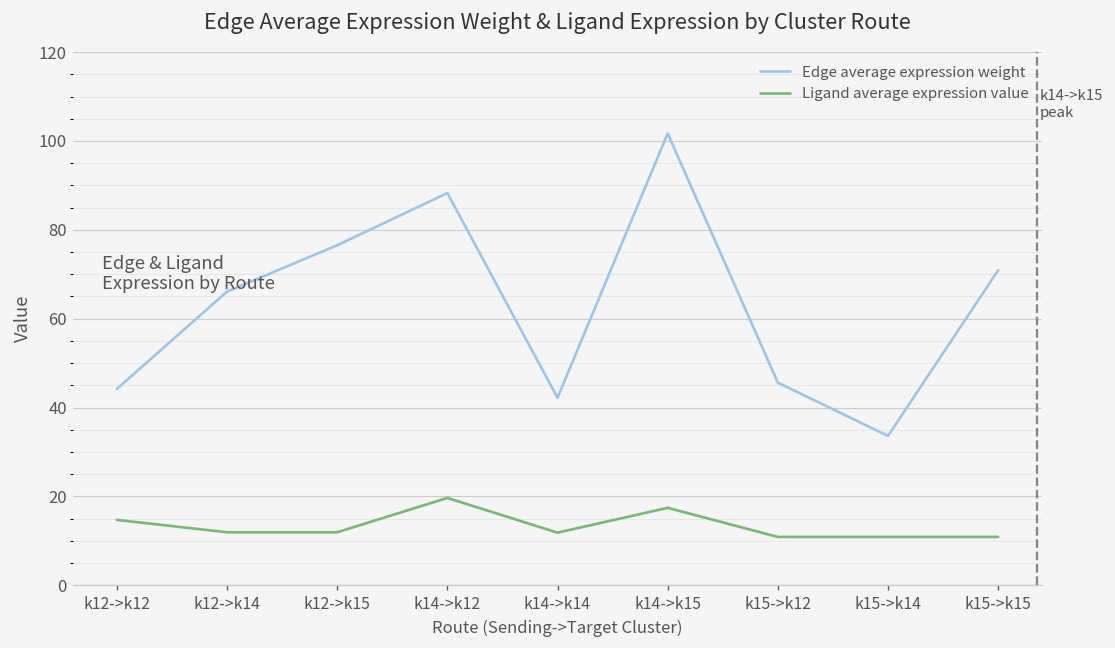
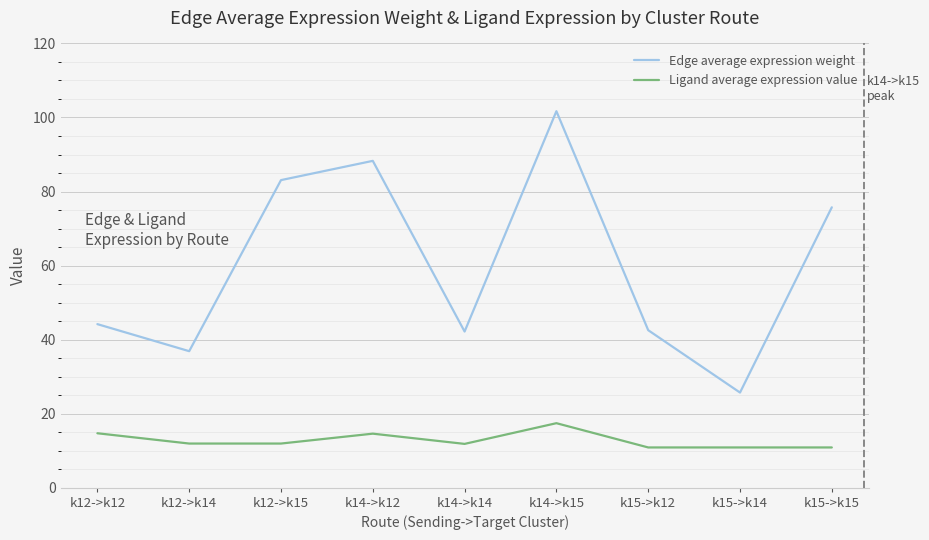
  {
    "Edge average expression weight": {
      "k12->k12": 44,
-     "k12->k14": 66,
-     "k12->k15": 77,
+     "k12->k14": 37,
+     "k12->k15": 83,
      "k14->k12": 88,
      "k14->k14": 42,
      "k14->k15": 102,
-     "k15->k12": 46,
-     "k15->k14": 34,
-     "k15->k15": 71
+     "k15->k12": 43,
+     "k15->k14": 26,
+     "k15->k15": 76
    },
    "Ligand average expression value": {
      "k12->k12": 15,
      "k12->k14": 12,
      "k12->k15": 12,
-     "k14->k12": 20,
+     "k14->k12": 15,
      "k14->k14": 12,
      "k14->k15": 17,
      "k15->k12": 11,
      "k15->k14": 11,
      "k15->k15": 11
    }
  }
